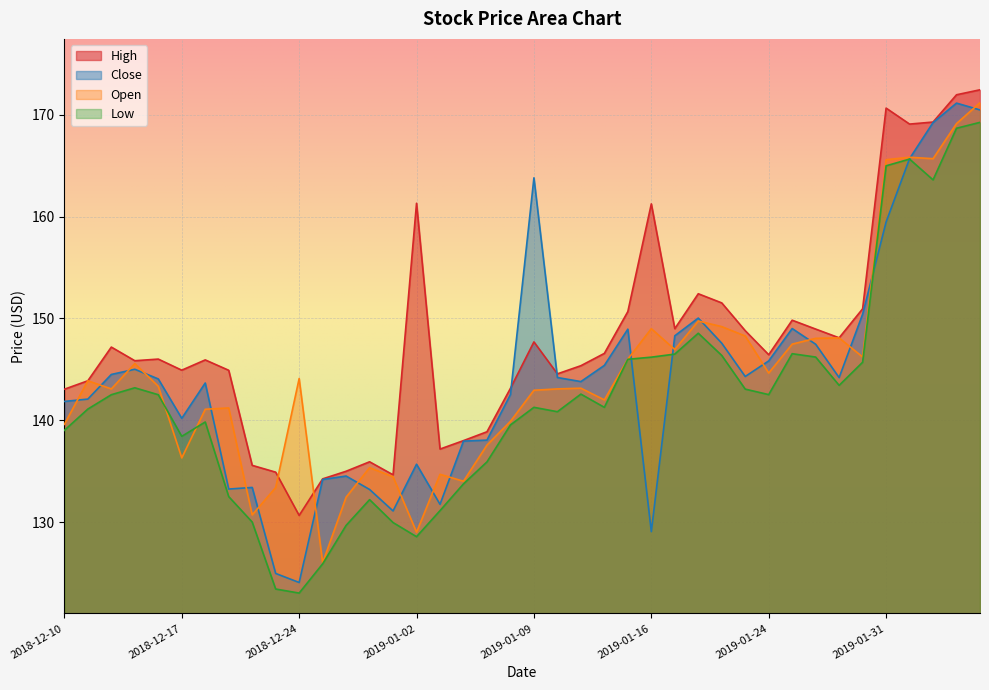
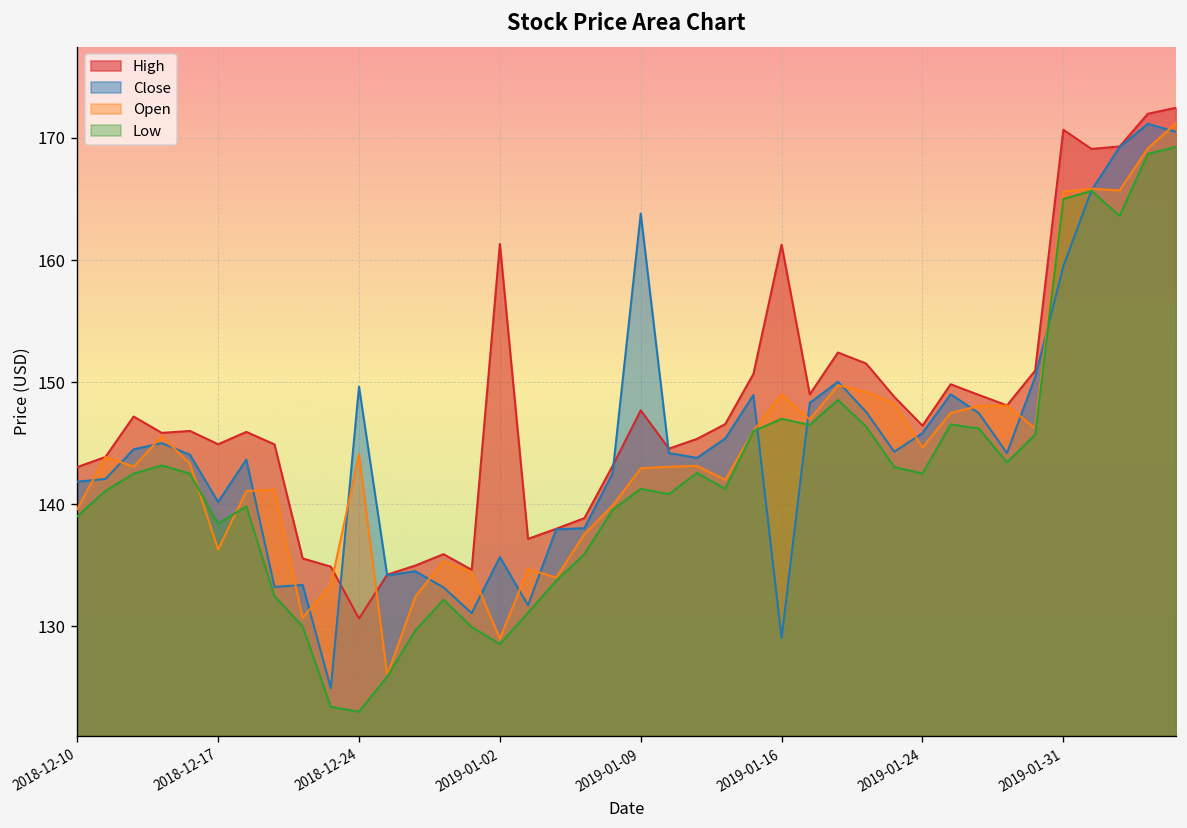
  {
    "High": {
      "2018-12-10": 143.1,
      "2018-12-17": 144.9,
      "2018-12-24": 130.7,
      "2019-01-02": 161.3,
      "2019-01-09": 147.7,
      "2019-01-16": 161.3,
      "2019-01-24": 146.4,
      "2019-01-31": 170.7
    },
    "Close": {
      "2018-12-10": 141.9,
      "2018-12-17": 140.2,
-     "2018-12-24": 124.1,
+     "2018-12-24": 149.6,
      "2019-01-02": 135.7,
      "2019-01-09": 163.8,
      "2019-01-16": 129.1,
      "2019-01-24": 145.8,
      "2019-01-31": 159.5
    },
    "Open": {
      "2018-12-10": 139.6,
      "2018-12-17": 136.3,
      "2018-12-24": 144.1,
      "2019-01-02": 129.0,
      "2019-01-09": 143.0,
      "2019-01-16": 149.0,
      "2019-01-24": 144.6,
      "2019-01-31": 165.6
    },
    "Low": {
      "2018-12-10": 139.0,
      "2018-12-17": 138.4,
      "2018-12-24": 123.0,
      "2019-01-02": 128.6,
      "2019-01-09": 141.3,
-     "2019-01-16": 146.2,
+     "2019-01-16": 147.0,
      "2019-01-24": 142.5,
      "2019-01-31": 165.0
    }
  }
